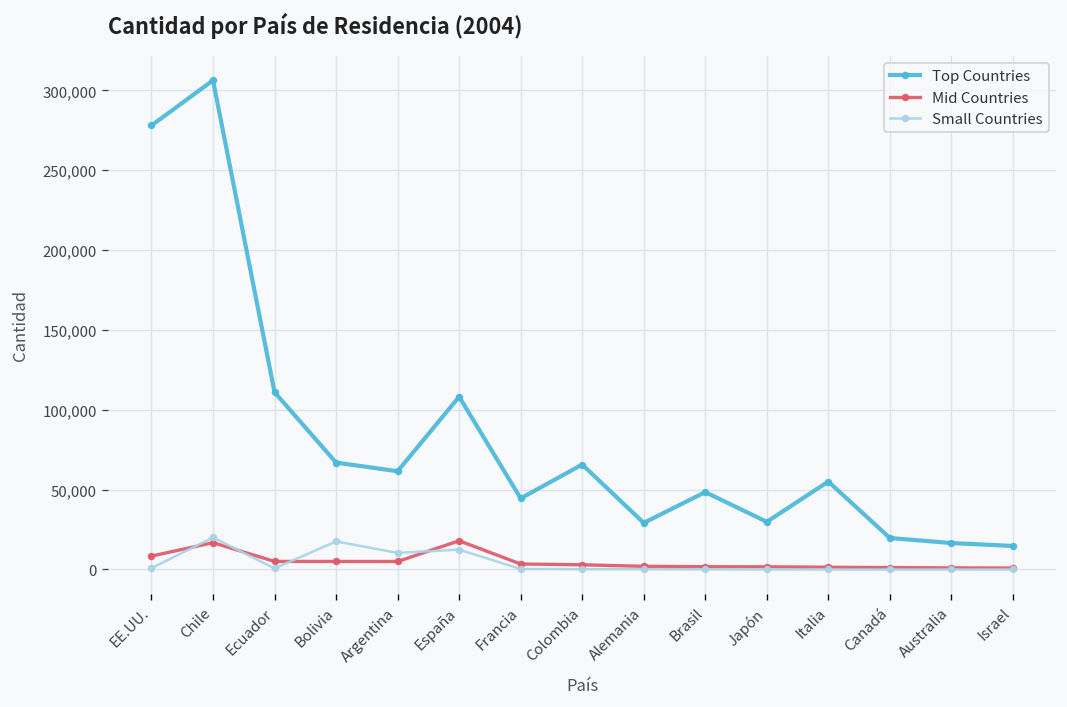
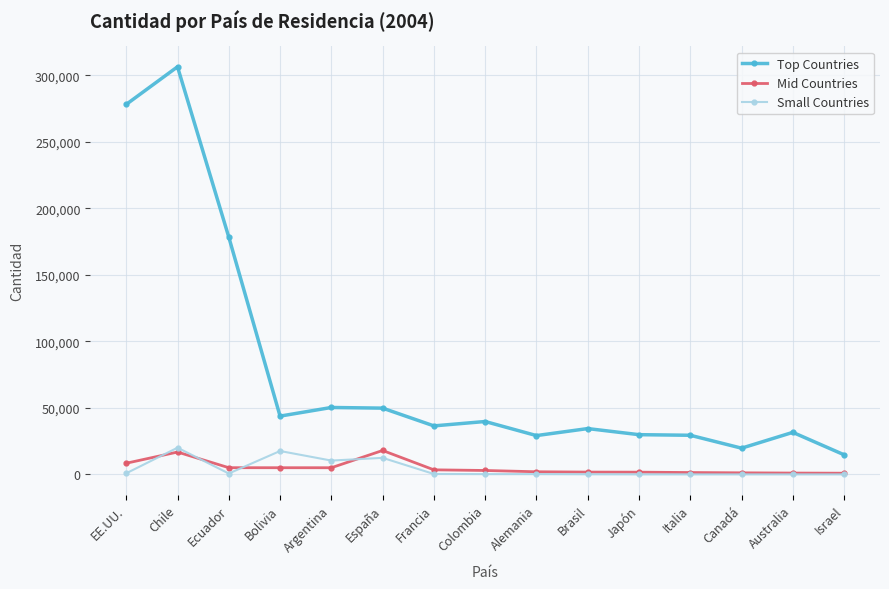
  {
    "Top Countries": {
      "EE.UU.": "278,000",
      "Chile": "306,000",
-     "Ecuador": "111,000",
-     "Bolivia": "67,000",
-     "Argentina": "61,000",
-     "España": "108,000",
-     "Francia": "45,000",
-     "Colombia": "66,000",
+     "Ecuador": "178,000",
+     "Bolivia": "44,000",
+     "Argentina": "50,000",
+     "España": "50,000",
+     "Francia": "36,000",
+     "Colombia": "40,000",
      "Alemania": "29,000",
-     "Brasil": "48,000",
+     "Brasil": "34,000",
      "Japón": "30,000",
-     "Italia": "55,000",
+     "Italia": "29,000",
      "Canadá": "20,000",
-     "Australia": "17,000",
+     "Australia": "32,000",
      "Israel": "15,000"
    },
    "Mid Countries": {
      "EE.UU.": "8,000",
      "Chile": "17,000",
      "Ecuador": "5,000",
      "Bolivia": "5,000",
      "Argentina": "5,000",
      "España": "18,000",
      "Francia": "3,000",
      "Colombia": "3,000"
    },
    "Small Countries": {
      "EE.UU.": "1,000",
      "Chile": "20,000",
      "Ecuador": "1,000",
      "Bolivia": "18,000",
      "Argentina": "10,000",
      "España": "12,000",
      "Francia": "0",
      "Colombia": "0"
    }
  }
